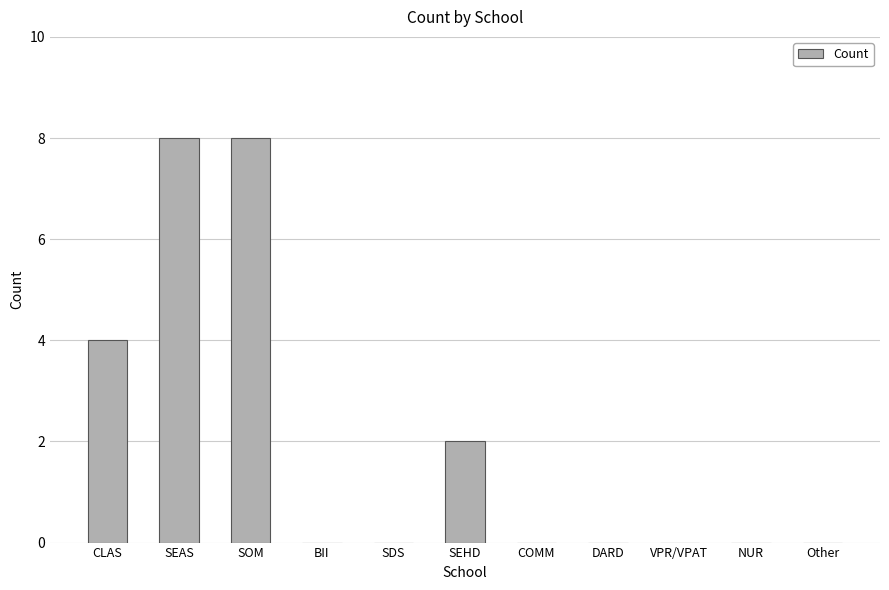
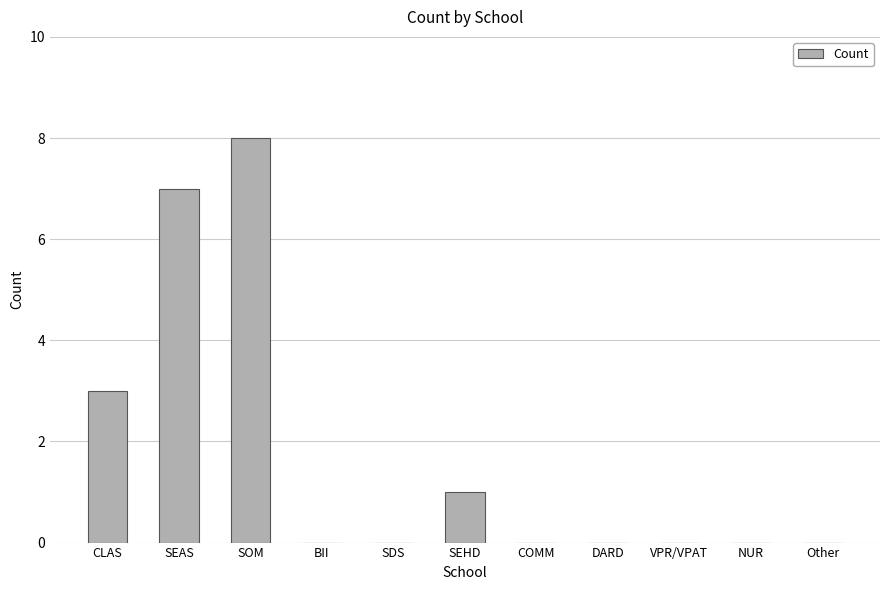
  {
-   "CLAS": 4,
-   "SEAS": 8,
+   "CLAS": 3,
+   "SEAS": 7,
    "SOM": 8,
    "BII": 0,
    "SDS": 0,
-   "SEHD": 2,
+   "SEHD": 1,
    "COMM": 0,
    "DARD": 0,
    "VPR/VPAT": 0,
    "NUR": 0,
    "Other": 0
  }
